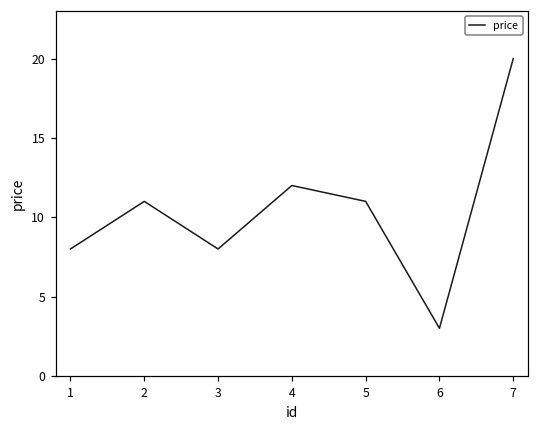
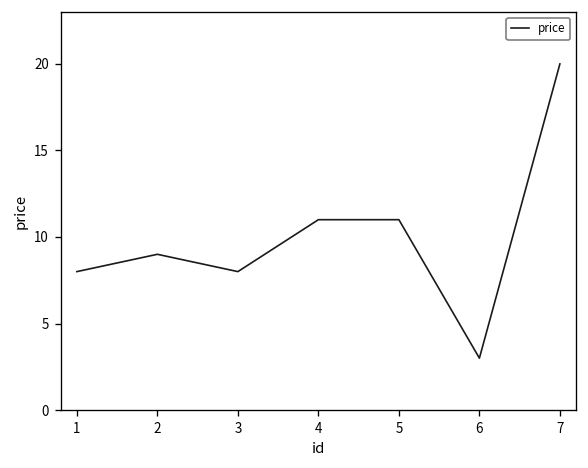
  {
    "1": 8,
-   "2": 11,
+   "2": 9,
    "3": 8,
-   "4": 12,
+   "4": 11,
    "5": 11,
    "6": 3,
    "7": 20
  }
